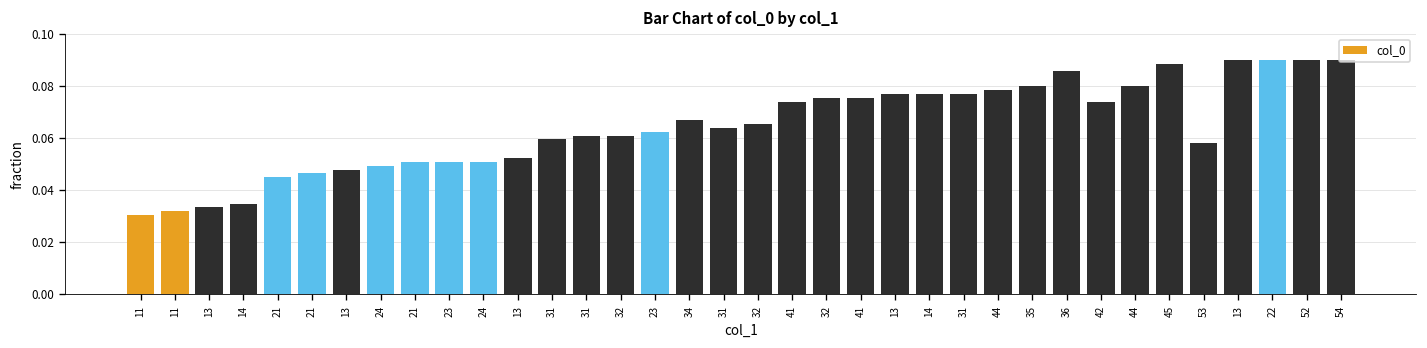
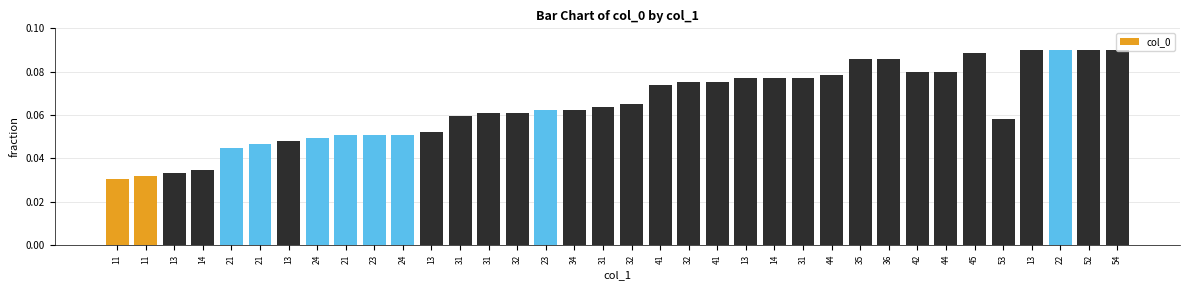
  {
-   "34": 0.067,
-   "35": 0.080,
+   "34": 0.062,
+   "35": 0.086,
    "36": 0.086,
-   "42": 0.074,
+   "42": 0.080,
    "45": 0.089,
    "53": 0.058,
    "22": 0.090,
    "52": 0.090
  }
